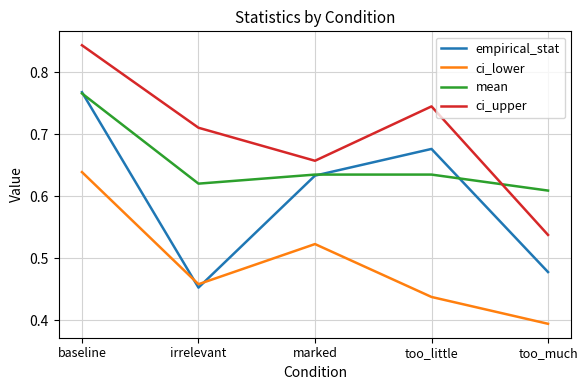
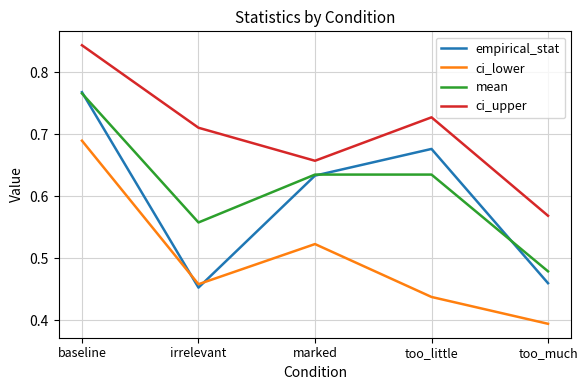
  {
    "empirical_stat": {
      "irrelevant": 0.45,
      "too_little": 0.68,
-     "too_much": 0.48
+     "too_much": 0.46
    },
    "ci_lower": {
-     "baseline": 0.64,
+     "baseline": 0.69,
      "irrelevant": 0.46,
      "marked": 0.52,
      "too_little": 0.44,
      "too_much": 0.39
    },
    "mean": {
-     "irrelevant": 0.62,
+     "irrelevant": 0.56,
      "too_little": 0.64,
-     "too_much": 0.61
+     "too_much": 0.48
    },
    "ci_upper": {
      "baseline": 0.84,
      "irrelevant": 0.71,
      "marked": 0.66,
-     "too_little": 0.74,
-     "too_much": 0.54
+     "too_little": 0.73,
+     "too_much": 0.57
    }
  }
